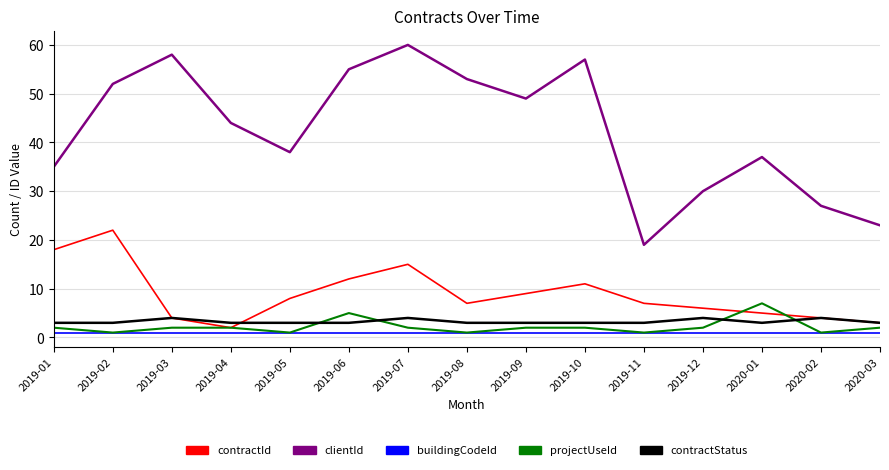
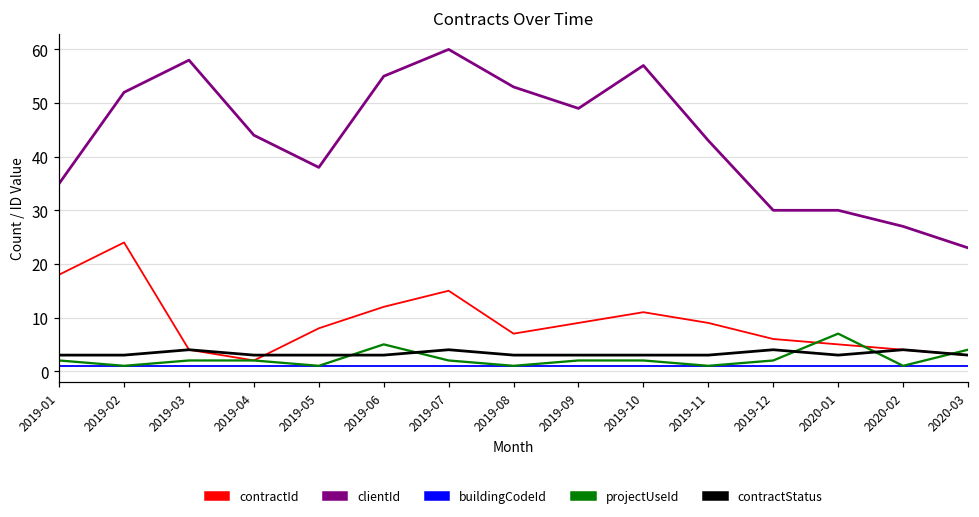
  {
    "contractId": {
      "2019-01": 18,
-     "2019-02": 22,
+     "2019-02": 24,
      "2019-05": 8,
      "2019-06": 12,
      "2019-07": 15,
      "2019-08": 7,
      "2019-09": 9,
      "2019-10": 11,
-     "2019-11": 7,
+     "2019-11": 9,
      "2019-12": 6,
      "2020-01": 5
    },
    "clientId": {
      "2019-01": 35,
      "2019-02": 52,
      "2019-03": 58,
      "2019-04": 44,
      "2019-05": 38,
      "2019-06": 55,
      "2019-07": 60,
      "2019-08": 53,
      "2019-09": 49,
      "2019-10": 57,
-     "2019-11": 19,
+     "2019-11": 43,
      "2019-12": 30,
-     "2020-01": 37,
+     "2020-01": 30,
      "2020-02": 27,
      "2020-03": 23
    },
    "buildingCodeId": {
      "2019-01": 1,
      "2019-03": 1,
      "2019-04": 1,
      "2019-06": 1,
      "2019-07": 1,
      "2019-09": 1,
      "2019-10": 1,
      "2019-12": 1,
      "2020-01": 1,
      "2020-03": 1
    },
    "projectUseId": {
      "2019-01": 2,
      "2019-03": 2,
      "2019-06": 5,
      "2019-07": 2,
      "2019-09": 2,
      "2019-10": 2,
      "2019-12": 2,
      "2020-01": 7,
-     "2020-03": 2
+     "2020-03": 4
    },
    "contractStatus": {
      "2019-01": 3,
      "2019-02": 3,
      "2019-04": 3,
      "2019-05": 3,
      "2019-06": 3,
      "2019-07": 4,
      "2019-08": 3,
      "2019-09": 3,
      "2019-10": 3,
      "2019-11": 3,
      "2019-12": 4,
      "2020-01": 3
    }
  }
